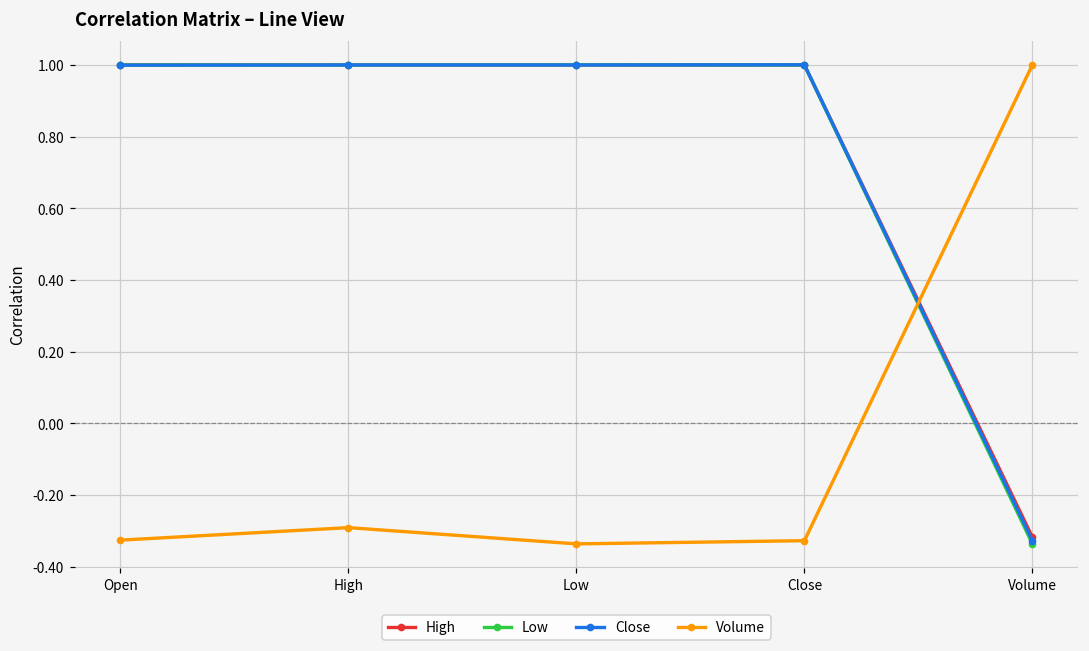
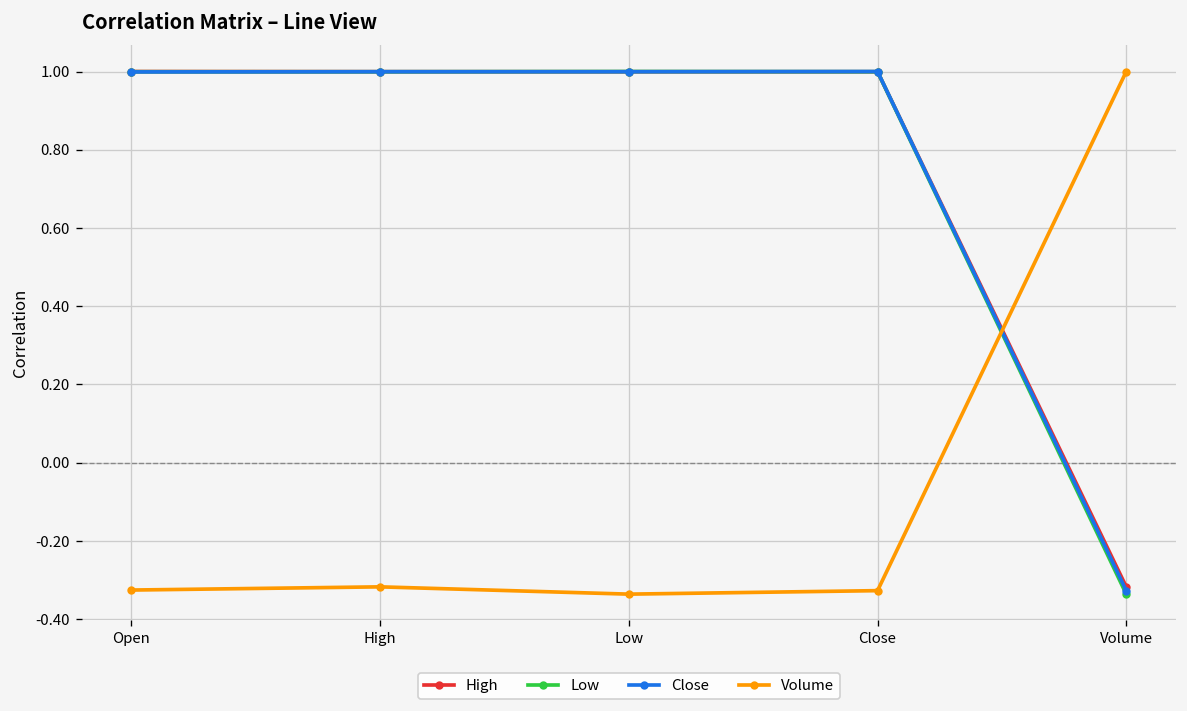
  {
    "High": {
      "Volume": -0.32
    },
    "Low": {
      "Volume": -0.34
    },
    "Close": {
      "Volume": -0.33
    },
    "Volume": {
      "Open": -0.33,
-     "High": -0.29,
+     "High": -0.32,
      "Low": -0.34,
      "Close": -0.33,
      "Volume": 1.00
    }
  }
